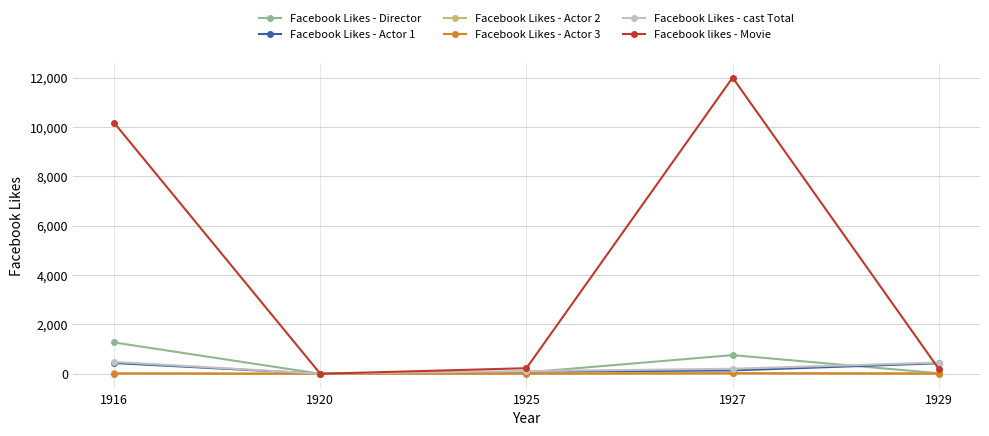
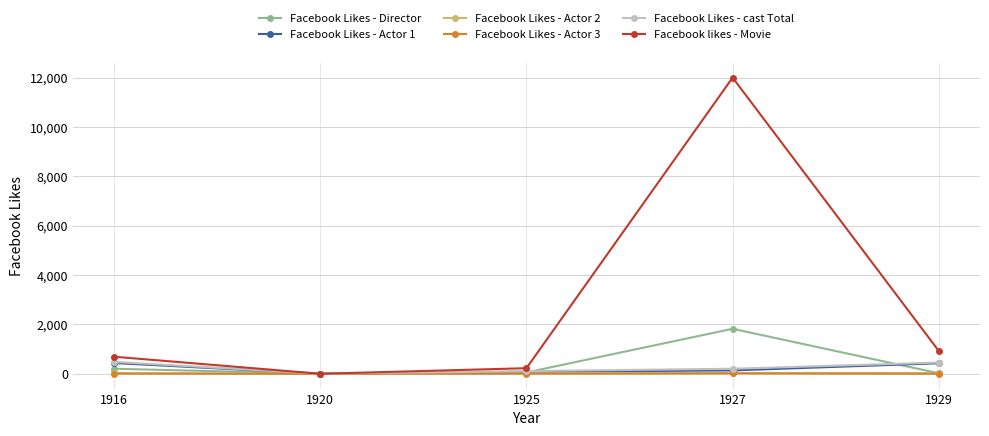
  {
    "Facebook Likes - Director": {
-     "1916": "1,300",
-     "1927": "800"
+     "1916": "200",
+     "1927": "1,800"
    },
    "Facebook Likes - Actor 3": {
      "1916": "0",
      "1927": "0"
    },
    "Facebook likes - Movie": {
-     "1916": "10,200",
+     "1916": "700",
      "1925": "200",
      "1927": "12,000",
-     "1929": "200"
+     "1929": "900"
    }
  }
